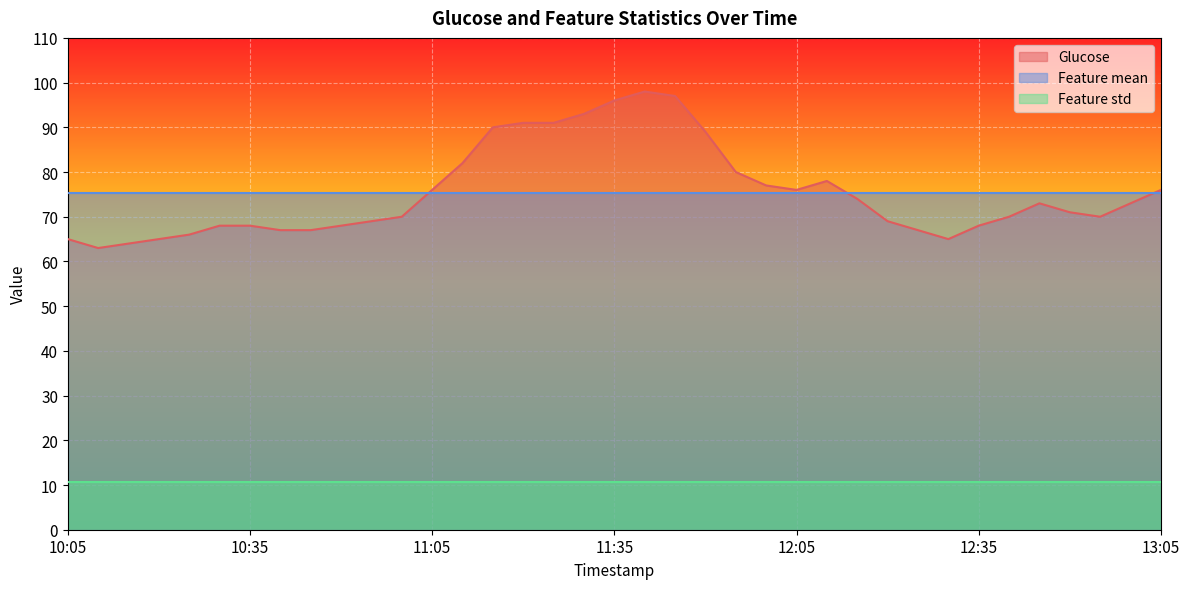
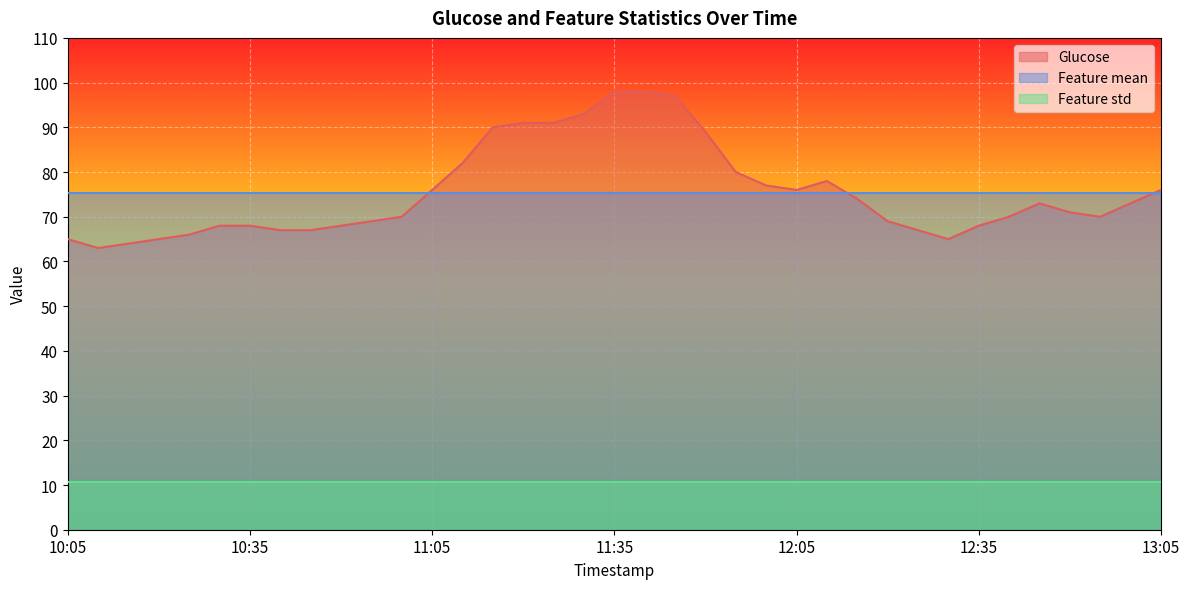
  {
    "Glucose": {
      "10:05": 65,
      "10:35": 68,
      "11:05": 76,
-     "11:35": 96,
+     "11:35": 98,
      "12:05": 76,
      "12:35": 68,
      "13:05": 76
    },
    "Feature mean": {
      "10:05": 75,
      "10:35": 75,
      "11:05": 75,
      "11:35": 75,
      "12:05": 75,
      "12:35": 75,
      "13:05": 75
    },
    "Feature std": {
      "10:05": 11,
      "10:35": 11,
      "11:05": 11,
      "11:35": 11,
      "12:05": 11,
      "12:35": 11,
      "13:05": 11
    }
  }
